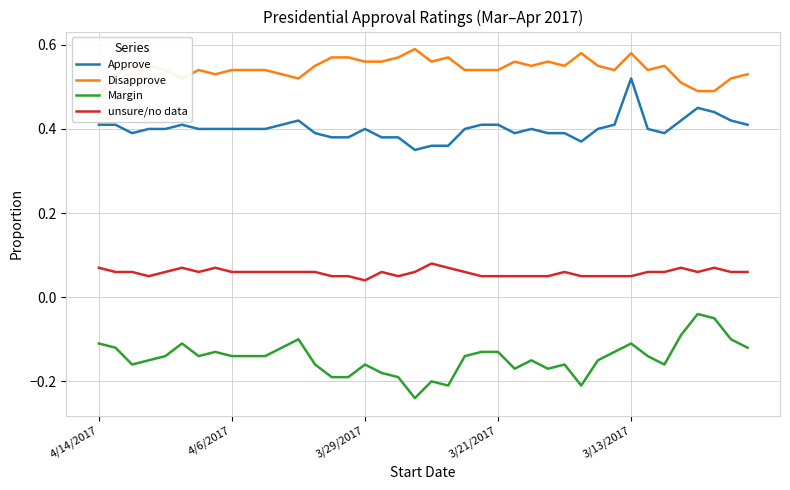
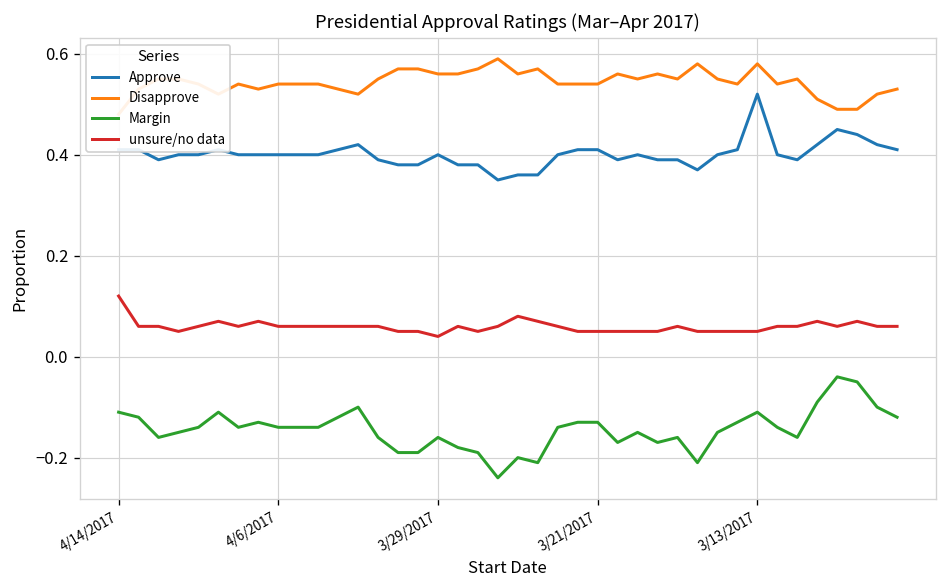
  {
    "Approve": {
      "4/14/2017": 0.41,
      "4/6/2017": 0.40,
      "3/29/2017": 0.40,
      "3/21/2017": 0.41,
      "3/13/2017": 0.52
    },
    "Disapprove": {
      "4/6/2017": 0.54,
      "3/29/2017": 0.56,
      "3/21/2017": 0.54,
      "3/13/2017": 0.58
    },
    "Margin": {
      "4/14/2017": -0.11,
      "4/6/2017": -0.14,
      "3/29/2017": -0.16,
      "3/21/2017": -0.13,
      "3/13/2017": -0.11
    },
    "unsure/no data": {
-     "4/14/2017": 0.07,
+     "4/14/2017": 0.12,
      "4/6/2017": 0.06,
      "3/29/2017": 0.04,
      "3/21/2017": 0.05,
      "3/13/2017": 0.05
    }
  }
